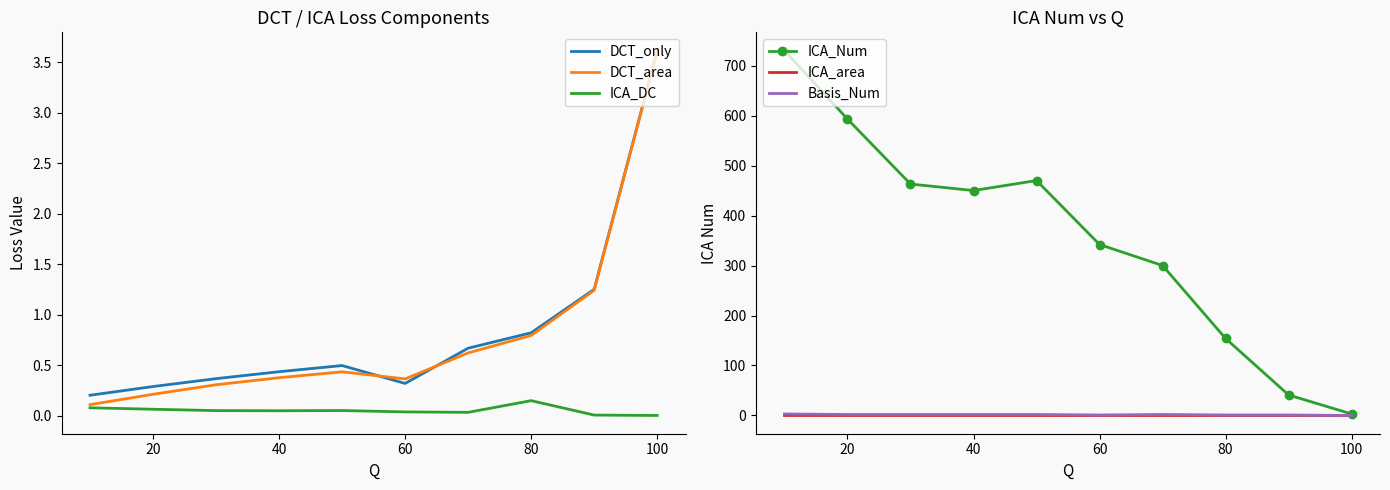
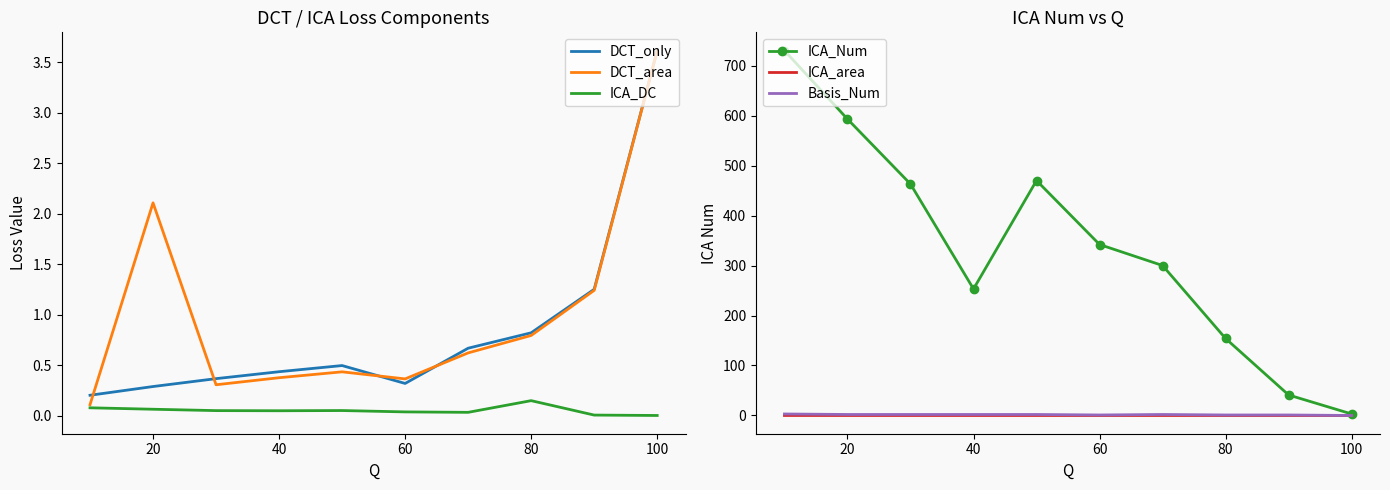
  {
    "DCT / ICA Loss Components": {
      "DCT_only": {
        "20": 0.29,
        "40": 0.43,
        "60": 0.32,
        "80": 0.82
      },
      "DCT_area": {
-       "20": 0.21,
+       "20": 2.11,
        "40": 0.37,
        "60": 0.36,
        "80": 0.79
      },
      "ICA_DC": {
        "20": 0.06,
        "40": 0.05,
        "60": 0.04,
        "80": 0.15,
        "100": 0.00
      }
    },
    "ICA Num vs Q": {
      "ICA_Num": {
        "20": 590,
-       "40": 450,
+       "40": 250,
        "60": 340,
        "80": 150
      }
    }
  }
